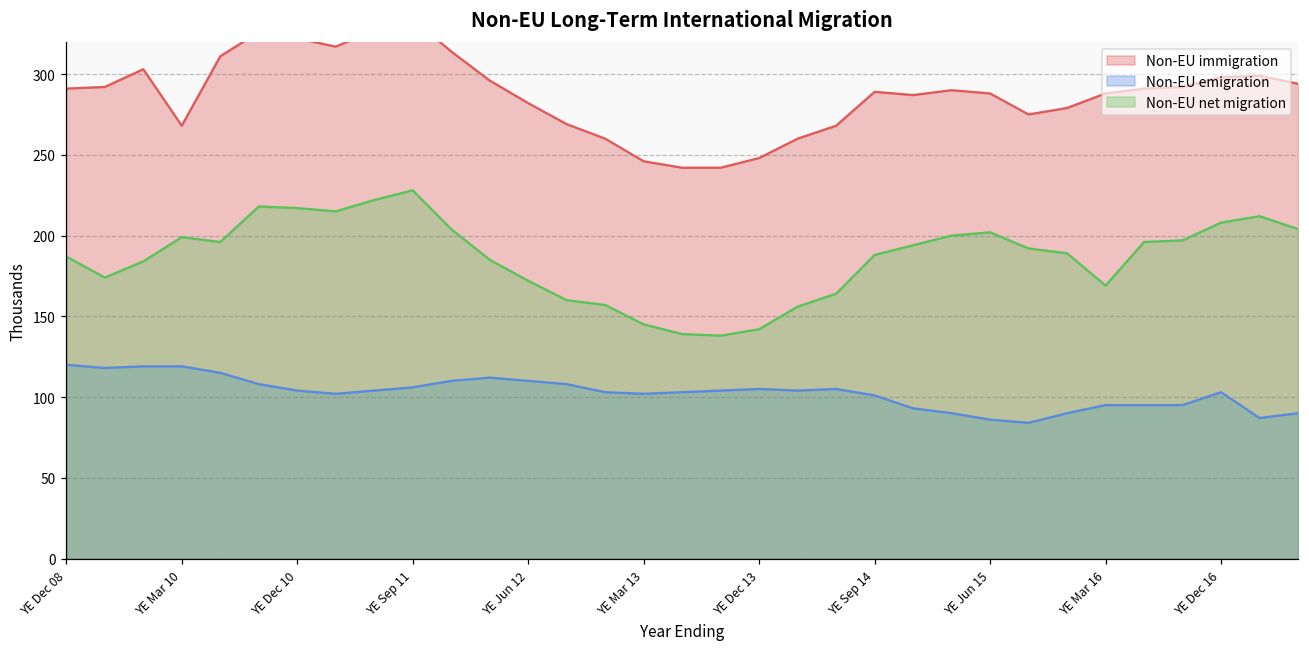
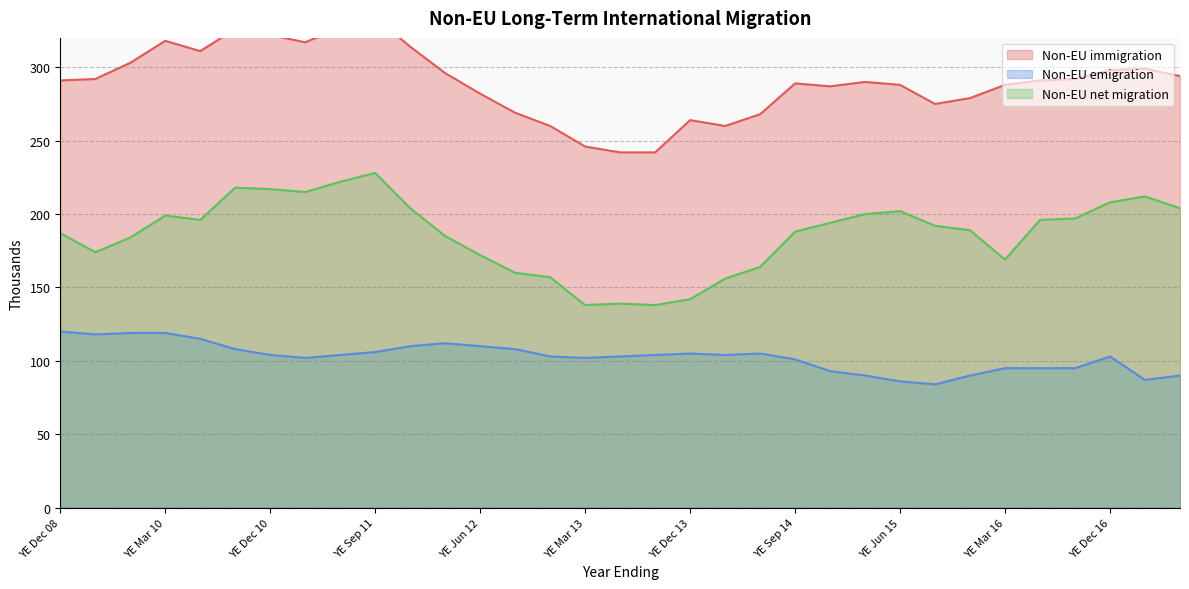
  {
    "Non-EU immigration": {
      "YE Dec 08": 291,
-     "YE Mar 10": 268,
+     "YE Mar 10": 318,
      "YE Jun 12": 282,
      "YE Mar 13": 246,
-     "YE Dec 13": 248,
+     "YE Dec 13": 264,
      "YE Sep 14": 289,
      "YE Jun 15": 288
    },
    "Non-EU emigration": {
      "YE Dec 08": 120,
      "YE Mar 10": 119,
      "YE Dec 10": 104,
      "YE Sep 11": 106,
      "YE Jun 12": 110,
      "YE Mar 13": 102,
      "YE Dec 13": 105,
      "YE Sep 14": 101,
      "YE Jun 15": 86,
      "YE Mar 16": 95,
      "YE Dec 16": 103
    },
    "Non-EU net migration": {
      "YE Dec 08": 187,
      "YE Mar 10": 199,
      "YE Dec 10": 217,
      "YE Sep 11": 228,
      "YE Jun 12": 172,
-     "YE Mar 13": 145,
+     "YE Mar 13": 138,
      "YE Dec 13": 142,
      "YE Sep 14": 188,
      "YE Jun 15": 202,
      "YE Mar 16": 169,
      "YE Dec 16": 208
    }
  }
